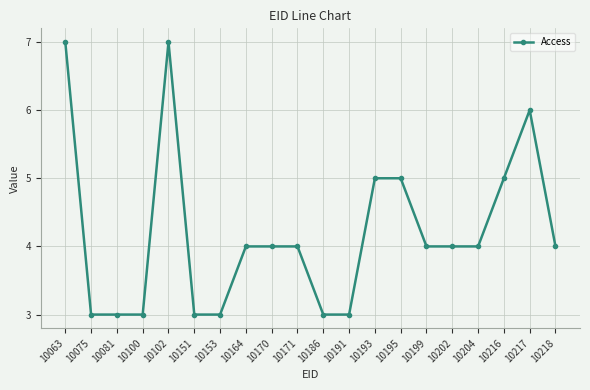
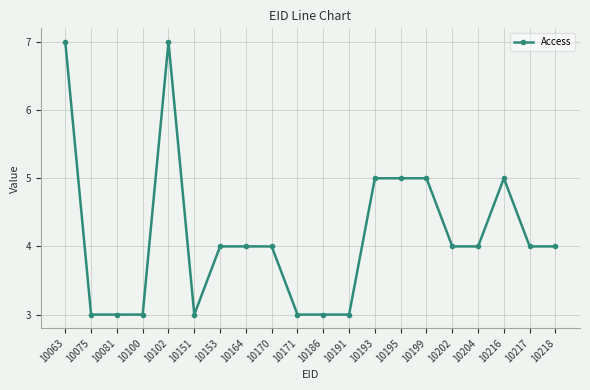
  {
    "10063": 7,
    "10075": 3,
    "10081": 3,
    "10100": 3,
    "10102": 7,
    "10151": 3,
-   "10153": 3,
+   "10153": 4,
    "10164": 4,
    "10170": 4,
-   "10171": 4,
+   "10171": 3,
    "10186": 3,
    "10191": 3,
    "10193": 5,
    "10195": 5,
-   "10199": 4,
+   "10199": 5,
    "10202": 4,
    "10204": 4,
    "10216": 5,
-   "10217": 6,
+   "10217": 4,
    "10218": 4
  }
